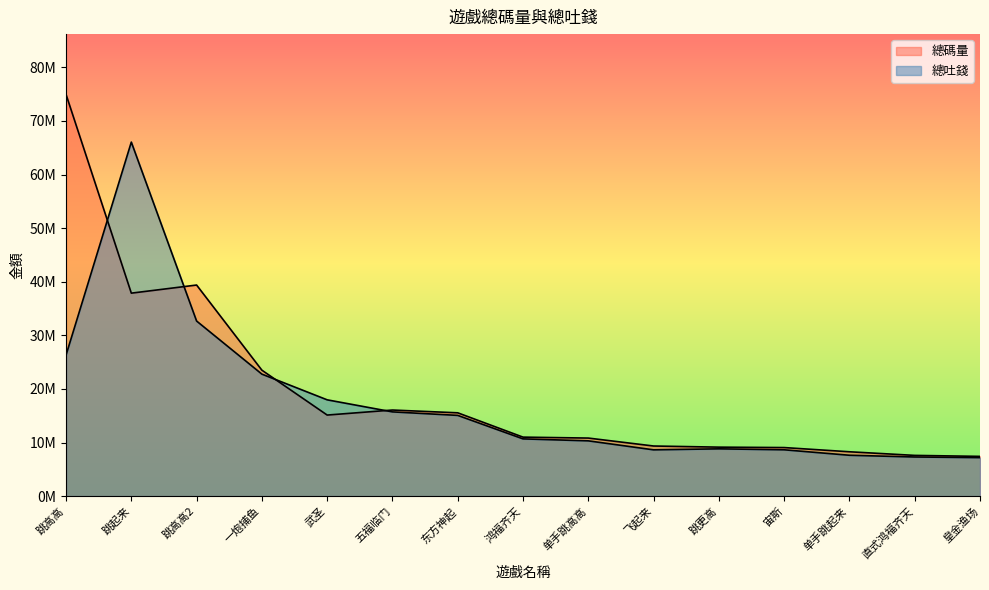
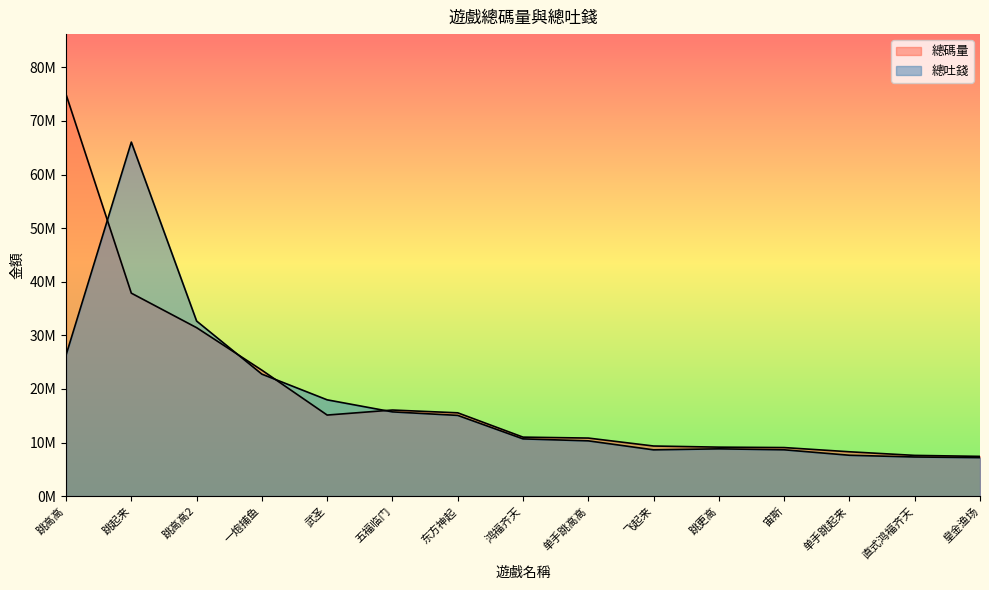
  {
    "總碼量": {
      "跳高高": 75000000,
      "跳起来": 38000000,
-     "跳高高2": 39000000,
+     "跳高高2": 31000000,
      "一炮捕鱼": 23000000,
      "武圣": 15000000,
      "东方神起": 16000000,
      "单手跳高高": 11000000,
      "飞起来": 9000000,
      "单手跳起来": 8000000
    },
    "總吐錢": {
      "跳高高": 26000000,
      "跳起来": 66000000,
      "跳高高2": 33000000,
      "一炮捕鱼": 23000000,
      "武圣": 18000000,
      "东方神起": 15000000,
      "单手跳高高": 10000000,
      "飞起来": 9000000,
      "单手跳起来": 8000000
    }
  }
